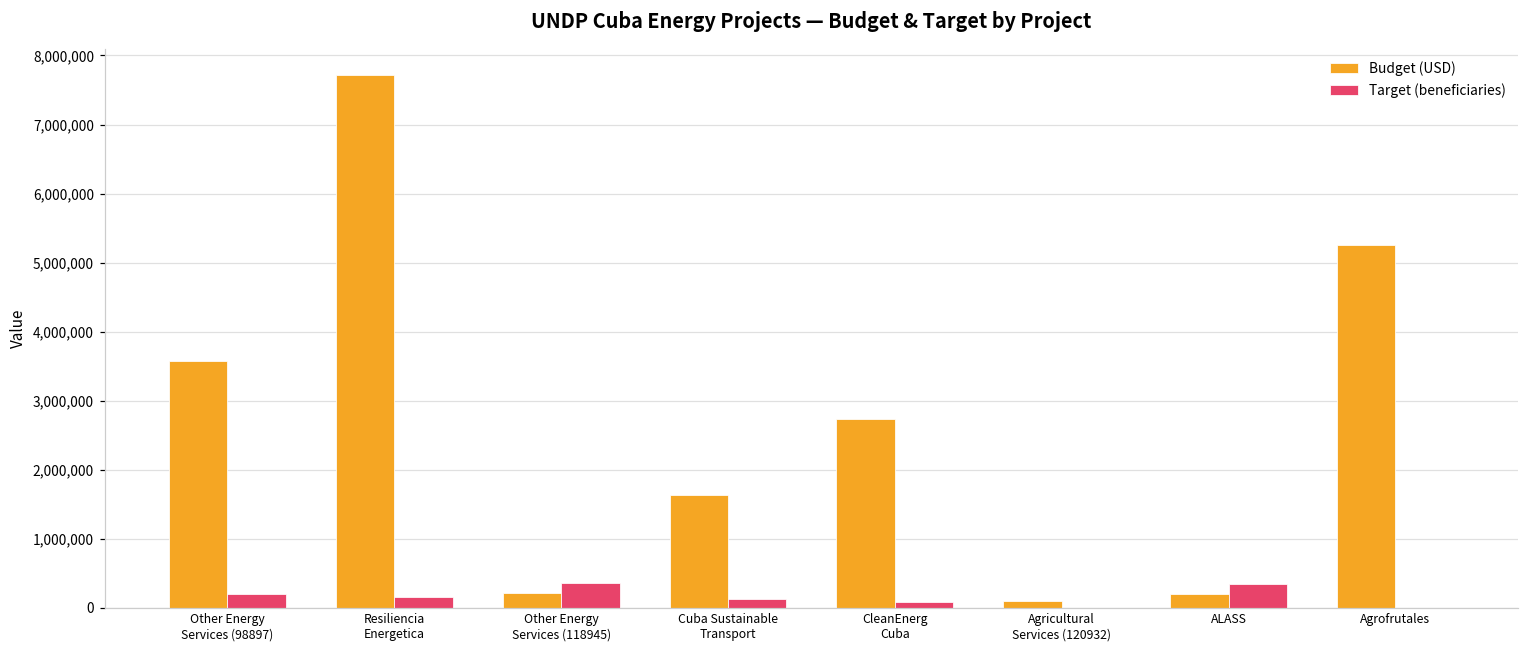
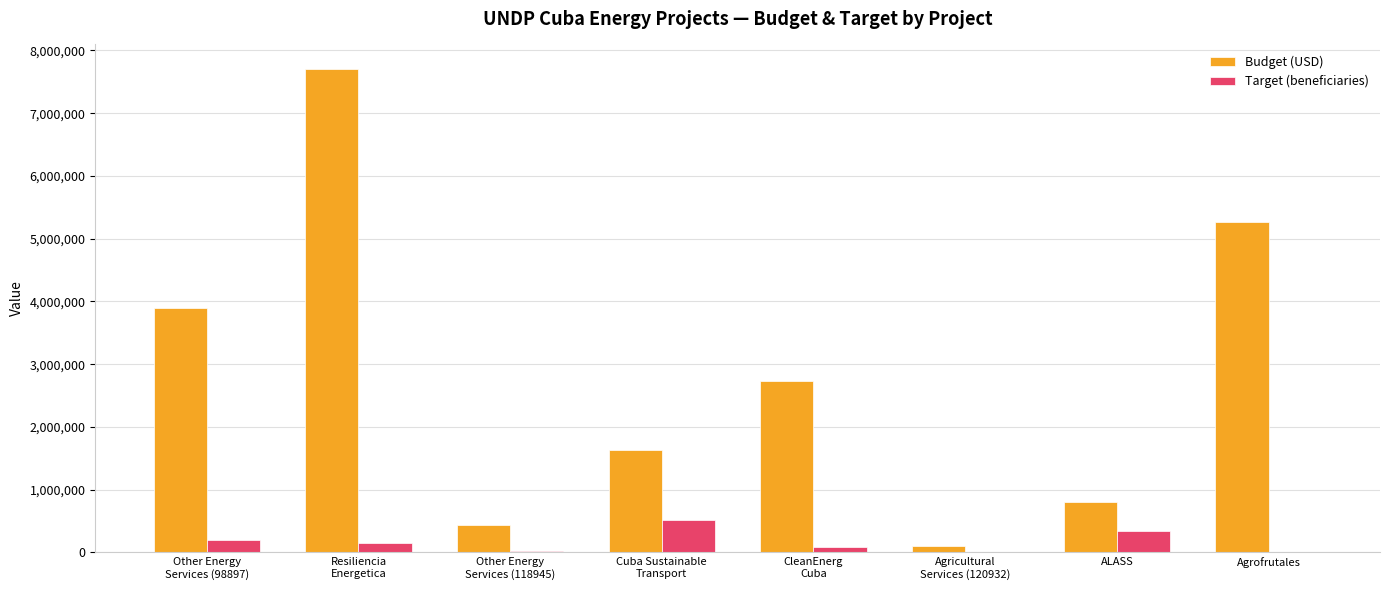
  {
    "Budget (USD)": {
-     "Other Energy Services (98897)": "3,600,000",
+     "Other Energy Services (98897)": "3,900,000",
      "Resiliencia Energetica": "7,700,000",
-     "Other Energy Services (118945)": "200,000",
+     "Other Energy Services (118945)": "400,000",
      "Cuba Sustainable Transport": "1,600,000",
      "CleanEnerg Cuba": "2,700,000",
      "Agricultural Services (120932)": "100,000",
-     "ALASS": "200,000",
+     "ALASS": "800,000",
      "Agrofrutales": "5,300,000"
    },
    "Target (beneficiaries)": {
      "Other Energy Services (98897)": "200,000",
      "Resiliencia Energetica": "200,000",
-     "Other Energy Services (118945)": "400,000",
-     "Cuba Sustainable Transport": "100,000",
+     "Other Energy Services (118945)": "0",
+     "Cuba Sustainable Transport": "500,000",
      "CleanEnerg Cuba": "100,000",
      "ALASS": "300,000"
    }
  }
